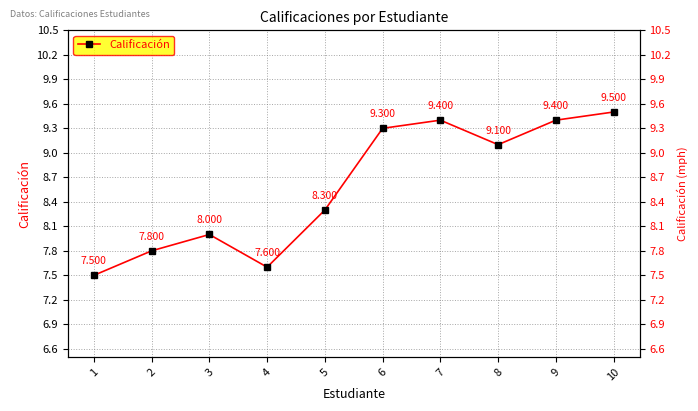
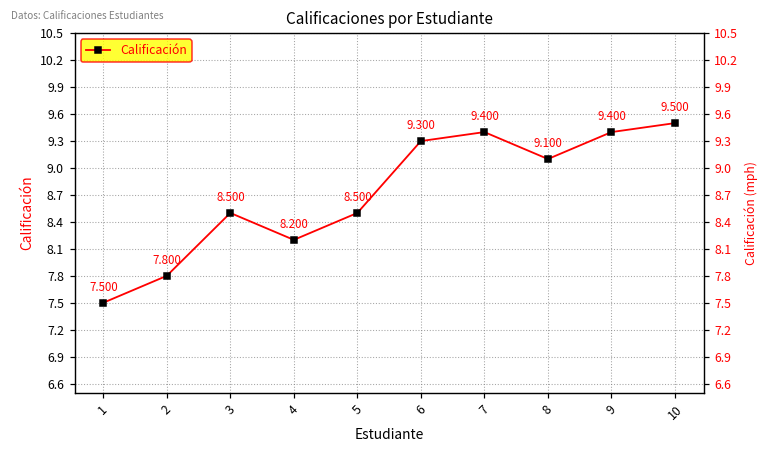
  {
    "1": 7.500,
    "2": 7.800,
-   "3": 8.000,
-   "4": 7.600,
-   "5": 8.300,
+   "3": 8.500,
+   "4": 8.200,
+   "5": 8.500,
    "6": 9.300,
    "7": 9.400,
    "8": 9.100,
    "9": 9.400,
    "10": 9.500
  }
